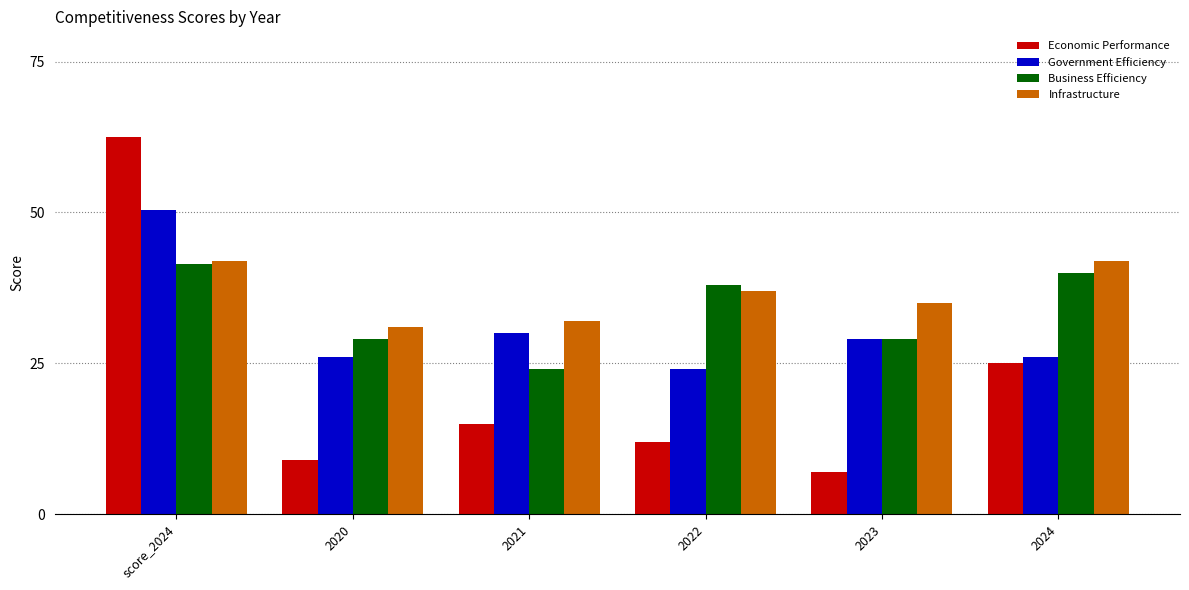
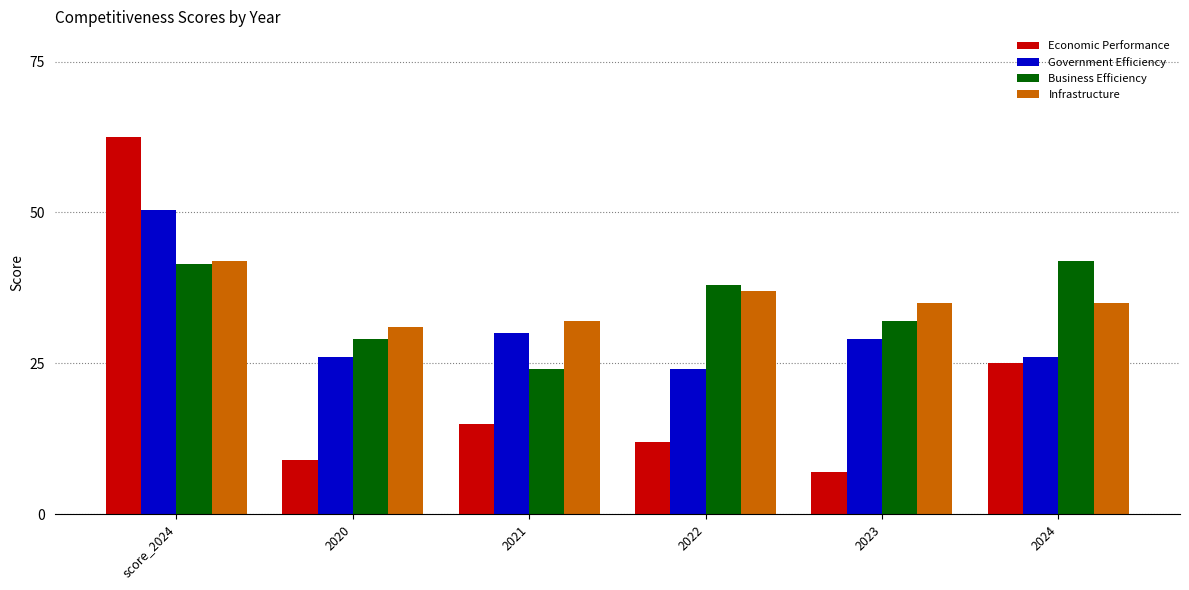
  {
    "Economic Performance": {
      "score_2024": 63,
      "2020": 9,
      "2021": 15,
      "2022": 12,
      "2023": 7,
      "2024": 25
    },
    "Government Efficiency": {
      "score_2024": 50,
      "2020": 26,
      "2021": 30,
      "2022": 24,
      "2023": 29,
      "2024": 26
    },
    "Business Efficiency": {
      "score_2024": 42,
      "2020": 29,
      "2021": 24,
      "2022": 38,
-     "2023": 29,
-     "2024": 40
+     "2023": 32,
+     "2024": 42
    },
    "Infrastructure": {
      "score_2024": 42,
      "2020": 31,
      "2021": 32,
      "2022": 37,
      "2023": 35,
-     "2024": 42
+     "2024": 35
    }
  }
